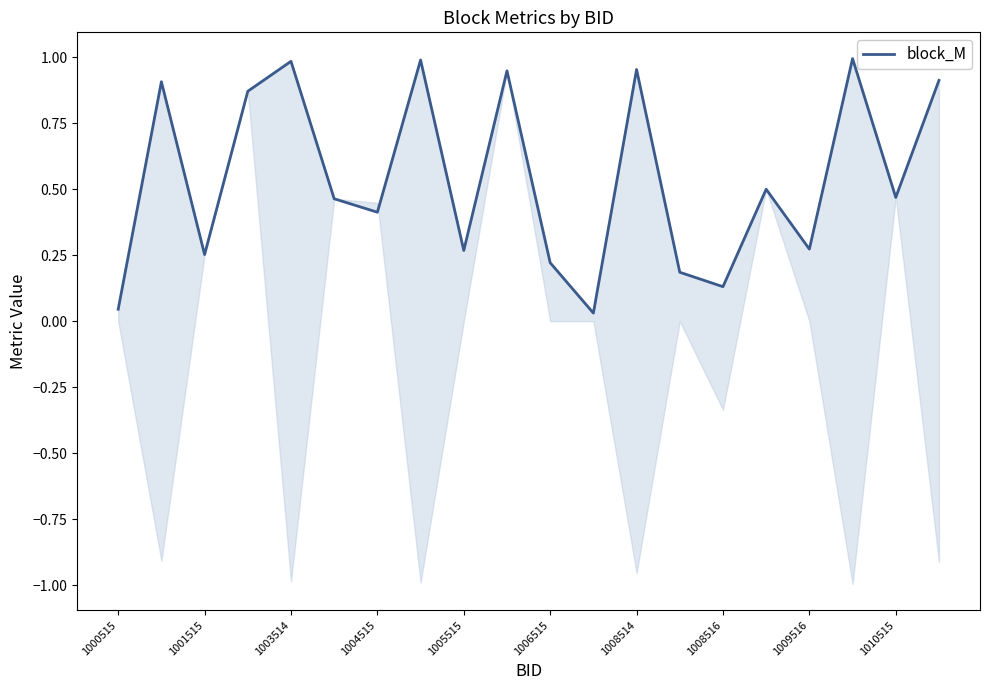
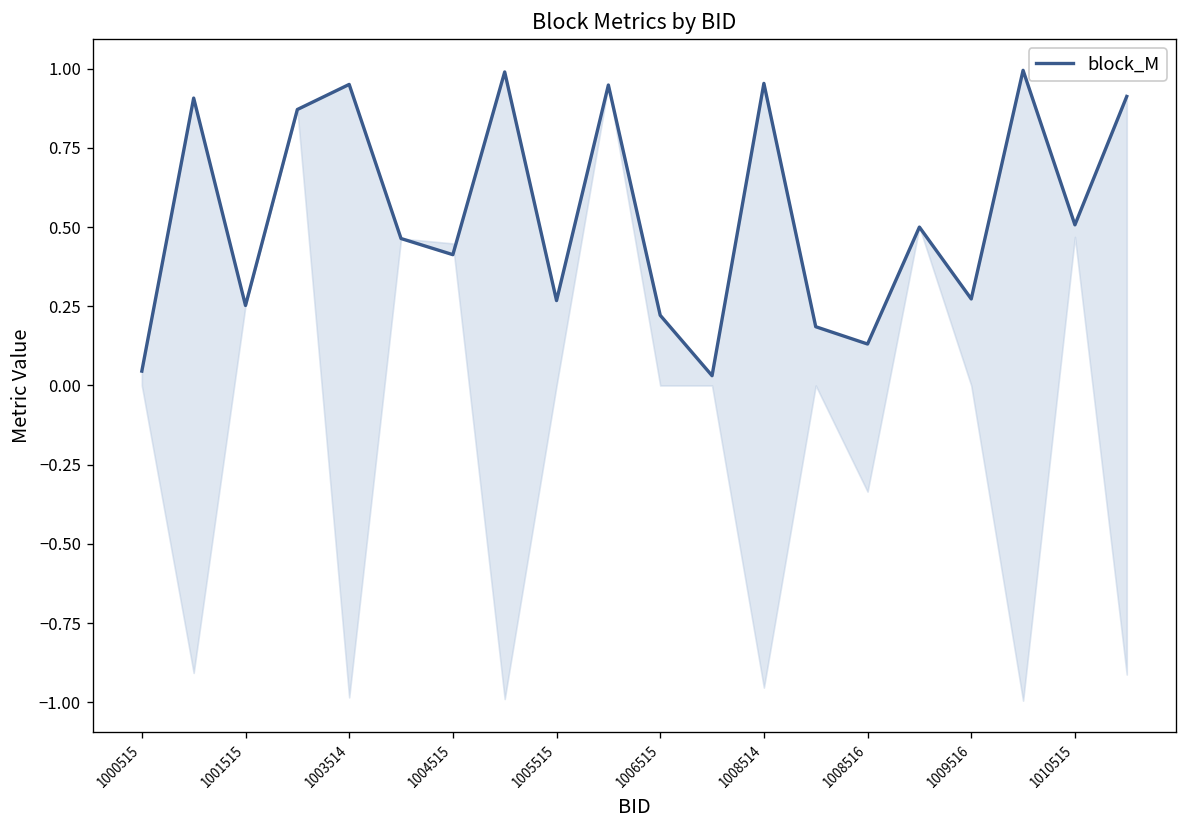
  {
    "block_M": {
-     "1003514": 0.98,
+     "1003514": 0.95,
      "1004515": 0.41,
-     "1010515": 0.47
+     "1010515": 0.51
    }
  }
